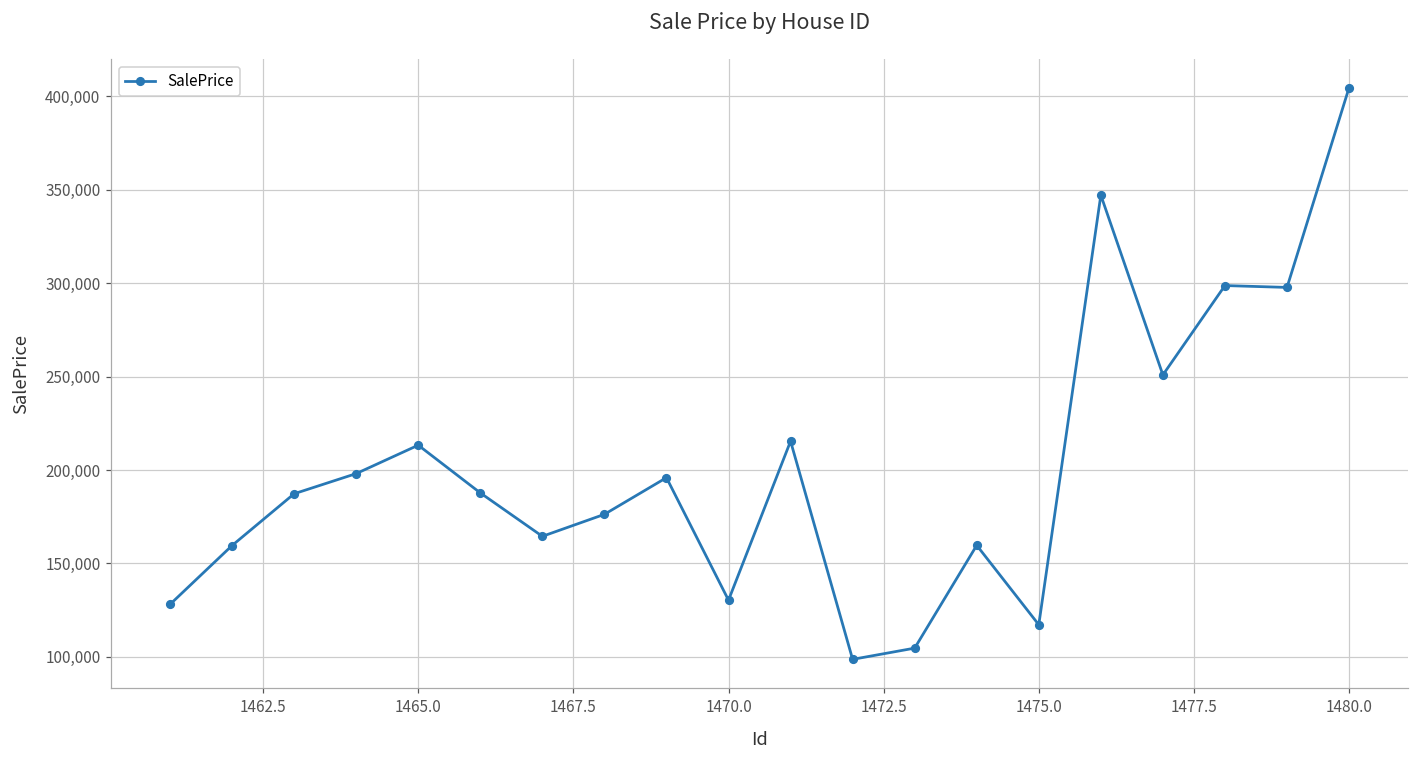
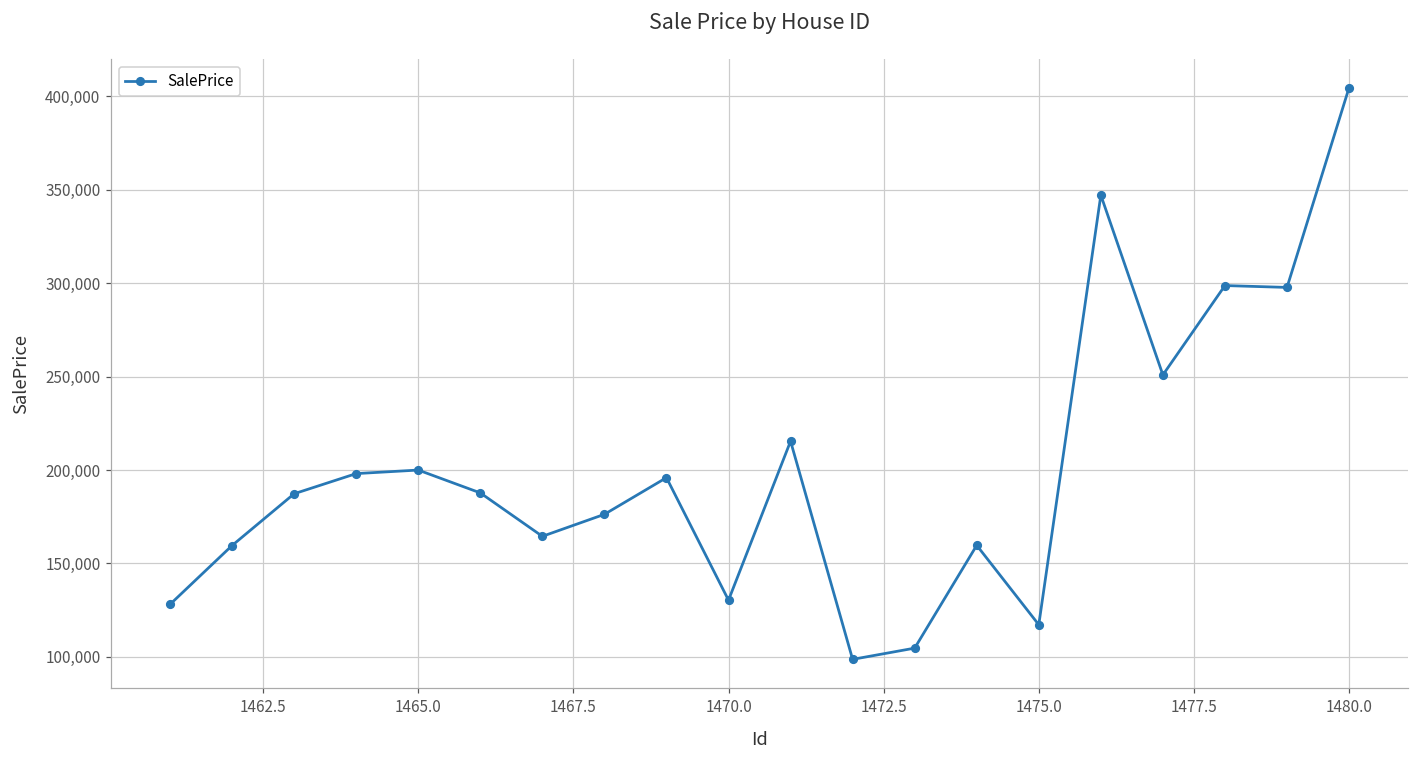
  {
-   "1465.0": "213,000",
+   "1465.0": "200,000",
    "1470.0": "130,000",
    "1475.0": "117,000",
    "1480.0": "405,000"
  }
